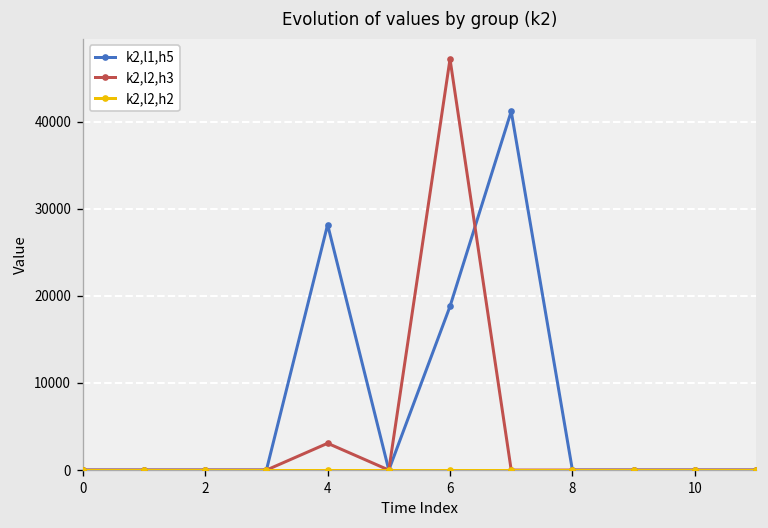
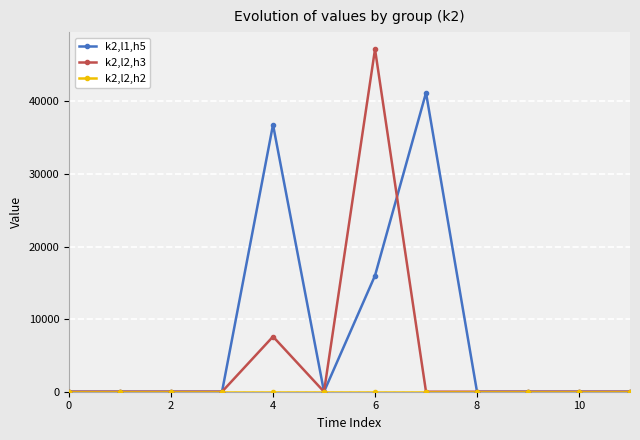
  {
    "k2,l1,h5": {
-     "4": 28000,
-     "6": 19000
+     "4": 37000,
+     "6": 16000
    },
    "k2,l2,h3": {
-     "4": 3000,
+     "4": 8000,
      "6": 47000
    },
    "k2,l2,h2": {
      "4": 0,
      "6": 0
    }
  }
